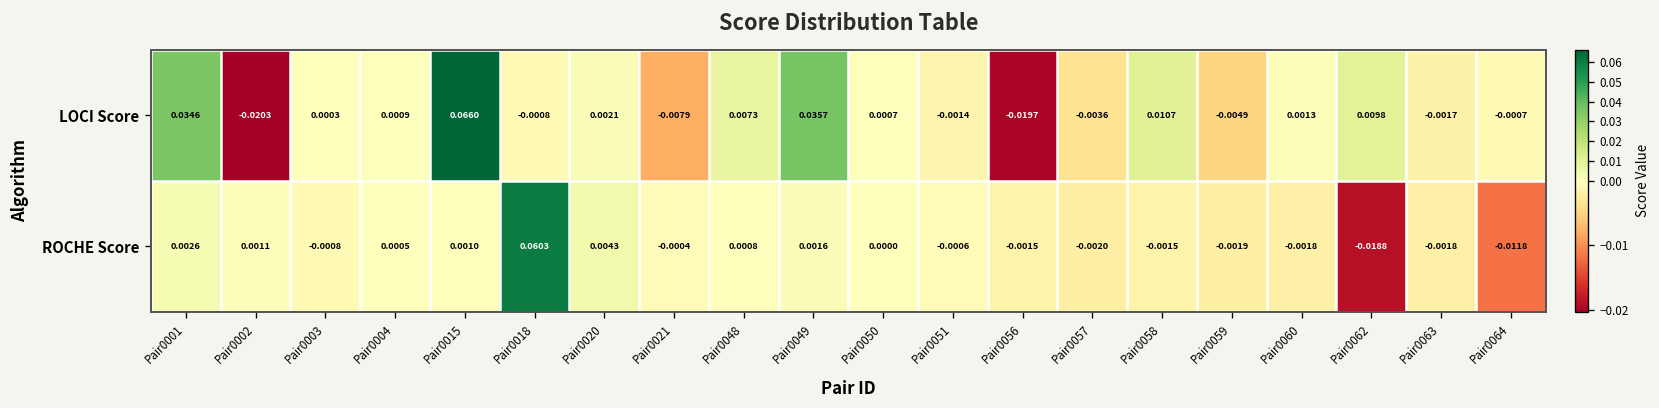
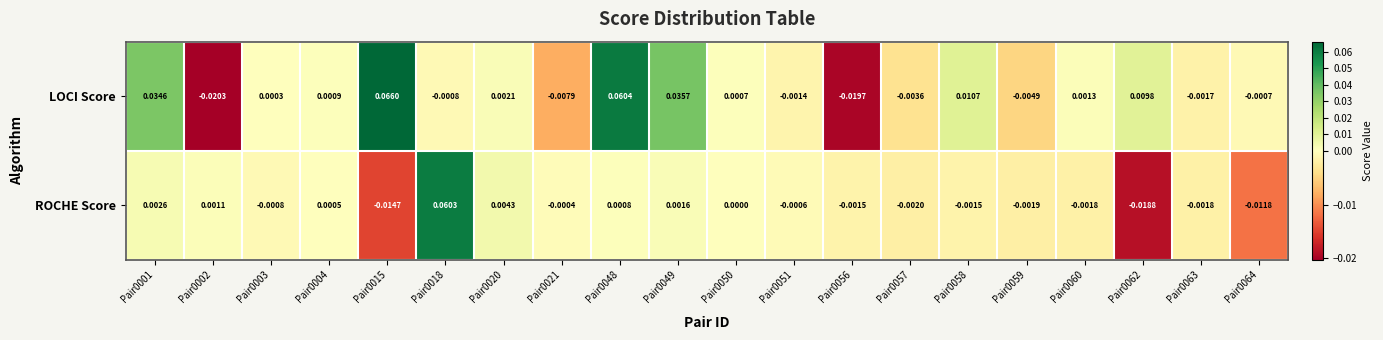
  {
    "LOCI Score": {
      "Pair0001": 0.0346,
      "Pair0002": -0.0203,
      "Pair0003": 0.0003,
      "Pair0004": 0.0009,
      "Pair0015": 0.0660,
      "Pair0018": -0.0008,
      "Pair0020": 0.0021,
      "Pair0021": -0.0079,
-     "Pair0048": 0.0073,
+     "Pair0048": 0.0604,
      "Pair0049": 0.0357,
      "Pair0050": 0.0007,
      "Pair0051": -0.0014,
      "Pair0056": -0.0197,
      "Pair0057": -0.0036,
      "Pair0058": 0.0107,
      "Pair0059": -0.0049,
      "Pair0060": 0.0013,
      "Pair0062": 0.0098,
      "Pair0063": -0.0017,
      "Pair0064": -0.0007
    },
    "ROCHE Score": {
      "Pair0001": 0.0026,
      "Pair0002": 0.0011,
      "Pair0003": -0.0008,
      "Pair0004": 0.0005,
-     "Pair0015": 0.0010,
+     "Pair0015": -0.0147,
      "Pair0018": 0.0603,
      "Pair0020": 0.0043,
      "Pair0021": -0.0004,
      "Pair0048": 0.0008,
      "Pair0049": 0.0016,
      "Pair0050": 0.0000,
      "Pair0051": -0.0006,
      "Pair0056": -0.0015,
      "Pair0057": -0.0020,
      "Pair0058": -0.0015,
      "Pair0059": -0.0019,
      "Pair0060": -0.0018,
      "Pair0062": -0.0188,
      "Pair0063": -0.0018,
      "Pair0064": -0.0118
    }
  }
